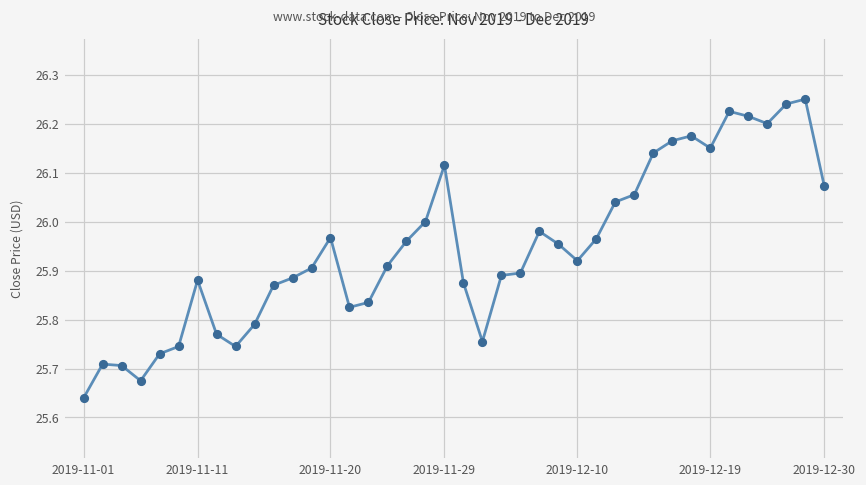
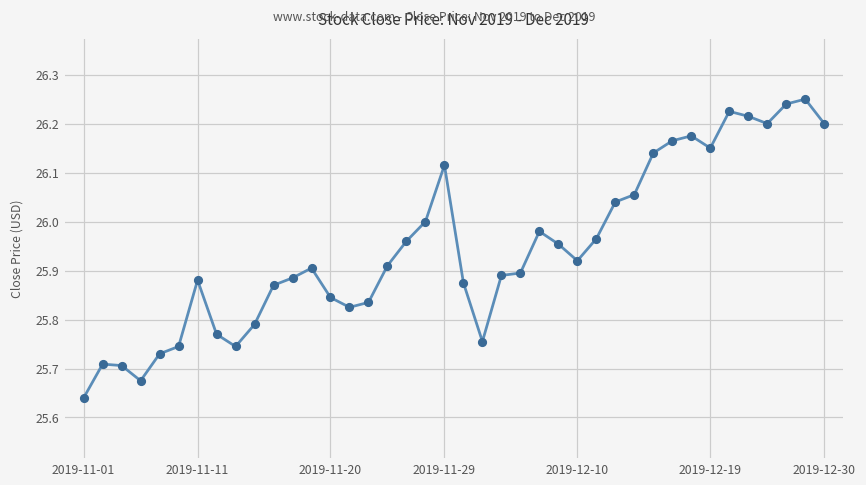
  {
    "2019-11-01": 25.64,
    "2019-11-11": 25.88,
-   "2019-11-20": 25.97,
+   "2019-11-20": 25.84,
    "2019-11-29": 26.12,
    "2019-12-10": 25.92,
    "2019-12-19": 26.15,
-   "2019-12-30": 26.07
+   "2019-12-30": 26.20
  }
